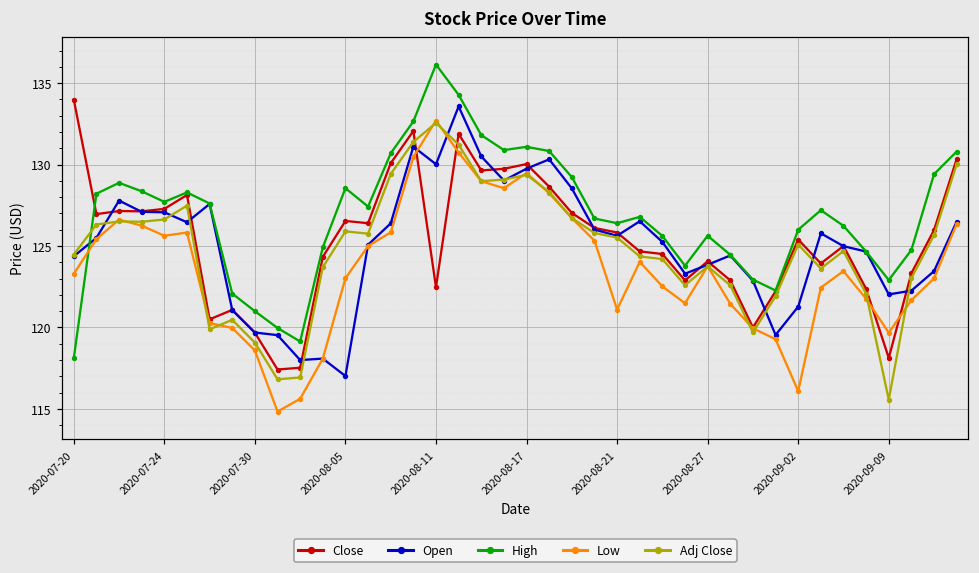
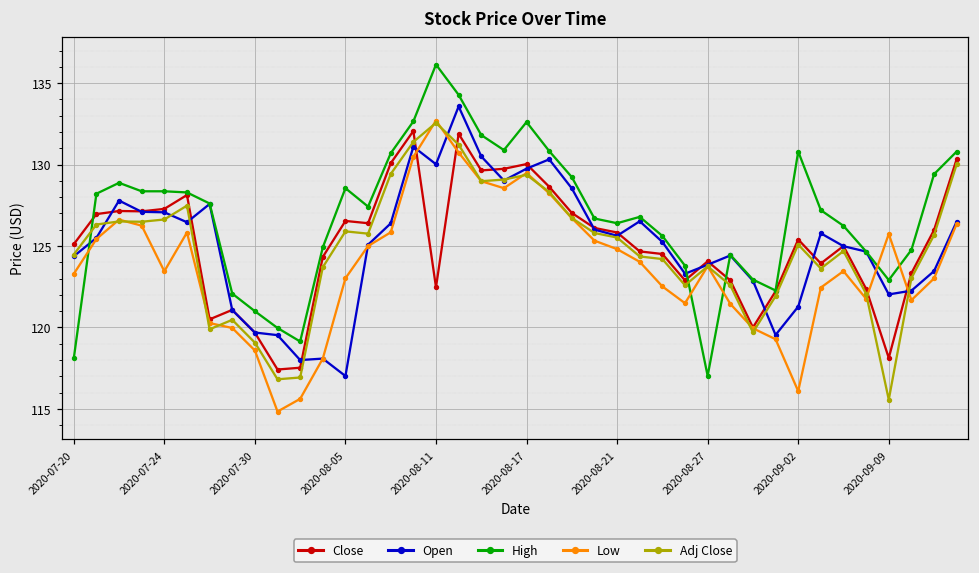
  {
    "Close": {
-     "2020-07-20": 134.0,
+     "2020-07-20": 125.1,
      "2020-07-24": 127.3,
      "2020-08-05": 126.5,
      "2020-08-11": 122.5,
      "2020-08-17": 130.0,
      "2020-08-21": 125.8,
      "2020-08-27": 124.1,
      "2020-09-02": 125.4,
      "2020-09-09": 118.1
    },
    "Open": {
      "2020-07-24": 127.1,
      "2020-08-05": 117.0,
      "2020-08-11": 130.0,
      "2020-08-17": 129.8,
      "2020-09-02": 121.3,
      "2020-09-09": 122.0
    },
    "High": {
      "2020-07-20": 118.1,
-     "2020-07-24": 127.7,
+     "2020-07-24": 128.4,
      "2020-07-30": 121.0,
      "2020-08-05": 128.6,
      "2020-08-11": 136.1,
-     "2020-08-17": 131.1,
+     "2020-08-17": 132.6,
      "2020-08-21": 126.4,
-     "2020-08-27": 125.6,
-     "2020-09-02": 126.0,
+     "2020-08-27": 117.0,
+     "2020-09-02": 130.8,
      "2020-09-09": 122.9
    },
    "Low": {
      "2020-07-20": 123.3,
-     "2020-07-24": 125.6,
+     "2020-07-24": 123.5,
      "2020-07-30": 118.6,
      "2020-08-05": 123.0,
-     "2020-08-21": 121.1,
+     "2020-08-21": 124.8,
      "2020-09-02": 116.1,
-     "2020-09-09": 119.7
+     "2020-09-09": 125.7
    },
    "Adj Close": {
      "2020-07-24": 126.6,
      "2020-07-30": 119.1,
      "2020-08-05": 125.9,
      "2020-09-02": 125.1,
      "2020-09-09": 115.6
    }
  }
